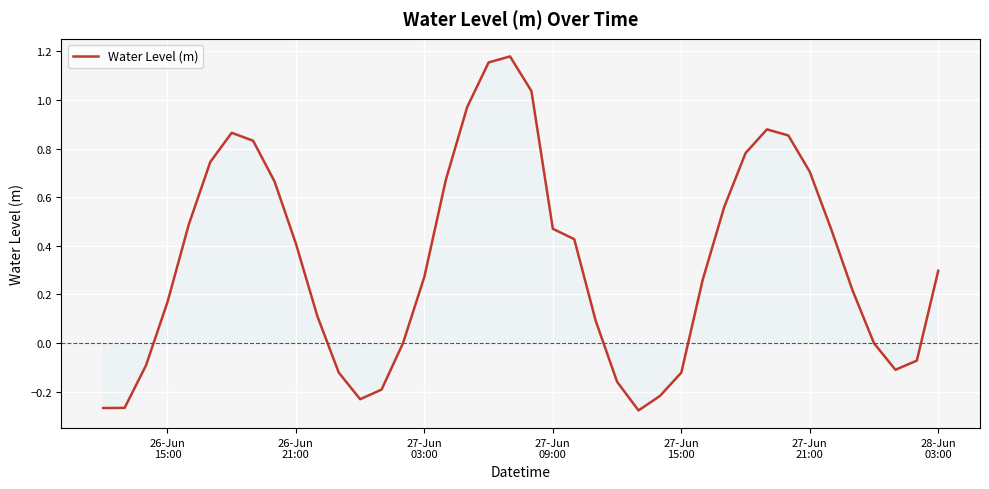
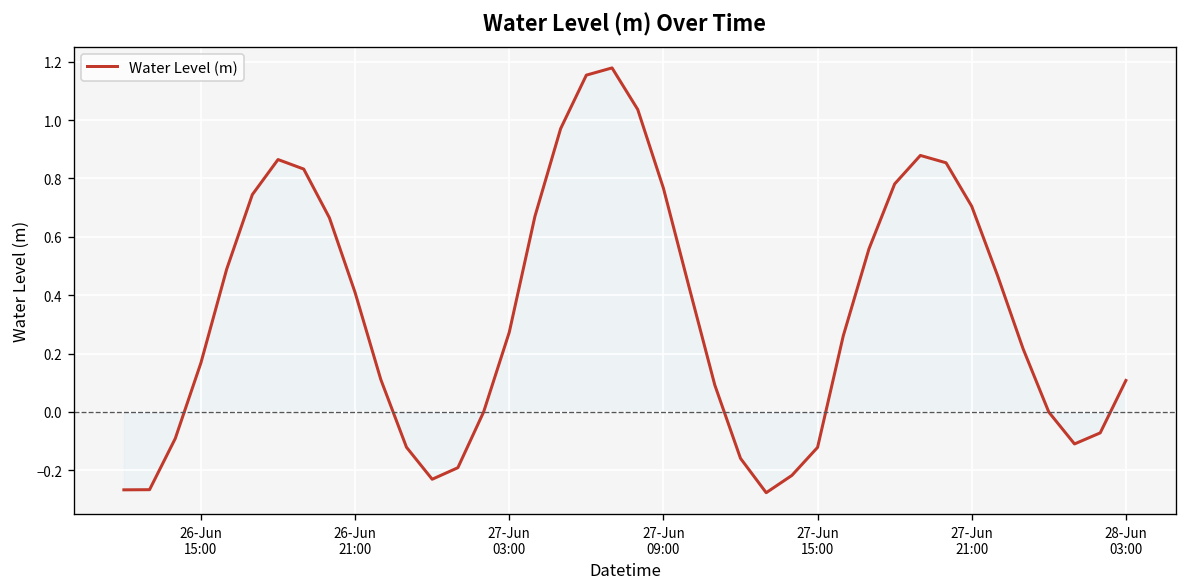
  {
    "Water Level (m)": {
-     "27-Jun 09:00": 0.47,
+     "27-Jun 09:00": 0.77,
      "27-Jun 15:00": -0.12,
-     "28-Jun 03:00": 0.30
+     "28-Jun 03:00": 0.11
    }
  }
